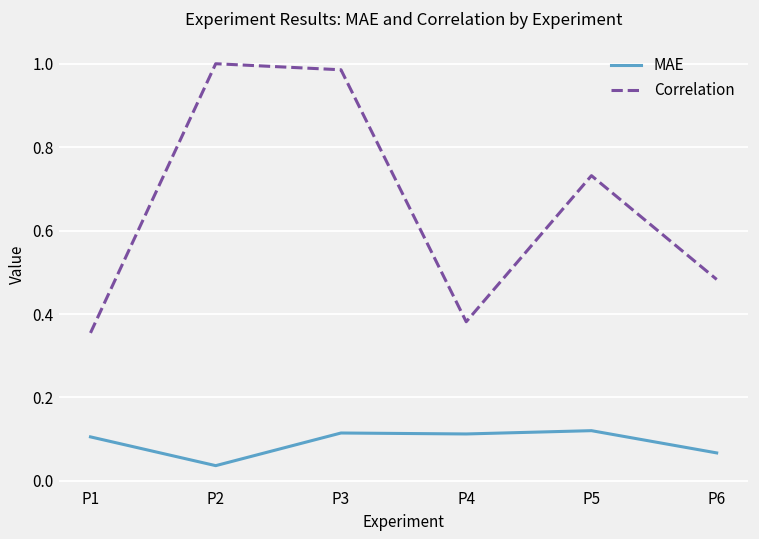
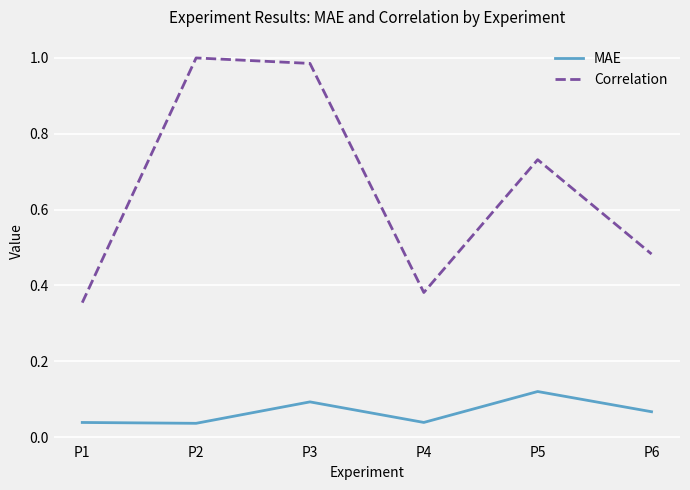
  {
    "MAE": {
-     "P1": 0.11,
+     "P1": 0.04,
      "P2": 0.04,
-     "P3": 0.11,
-     "P4": 0.11,
+     "P3": 0.09,
+     "P4": 0.04,
      "P5": 0.12,
      "P6": 0.07
    },
    "Correlation": {
      "P1": 0.35,
      "P2": 1.00,
      "P3": 0.99,
      "P4": 0.38,
      "P5": 0.73,
      "P6": 0.48
    }
  }
